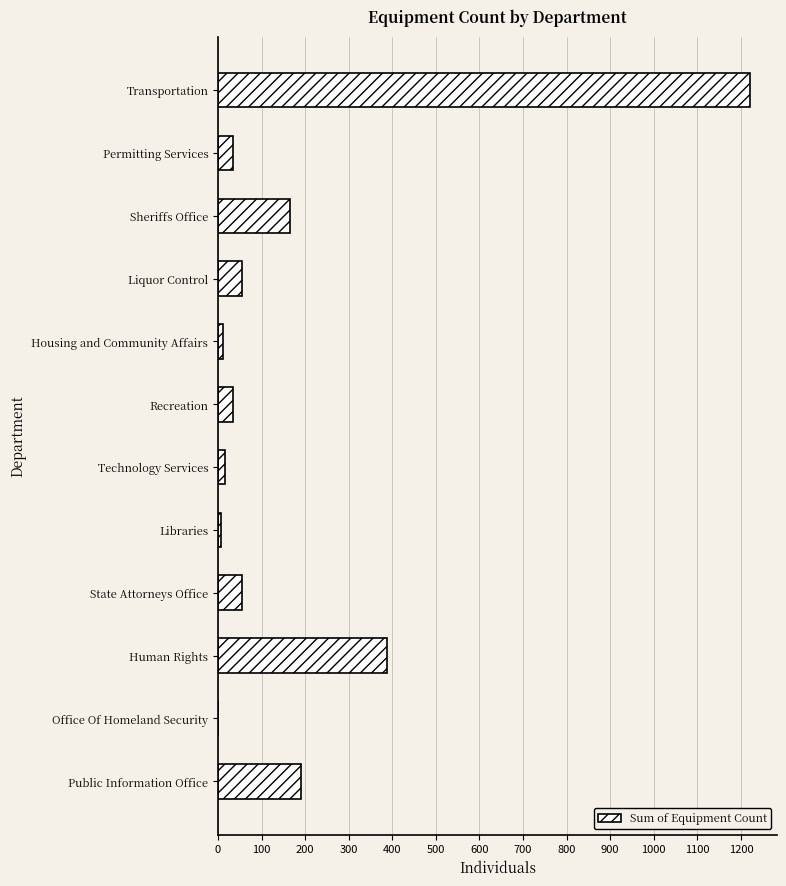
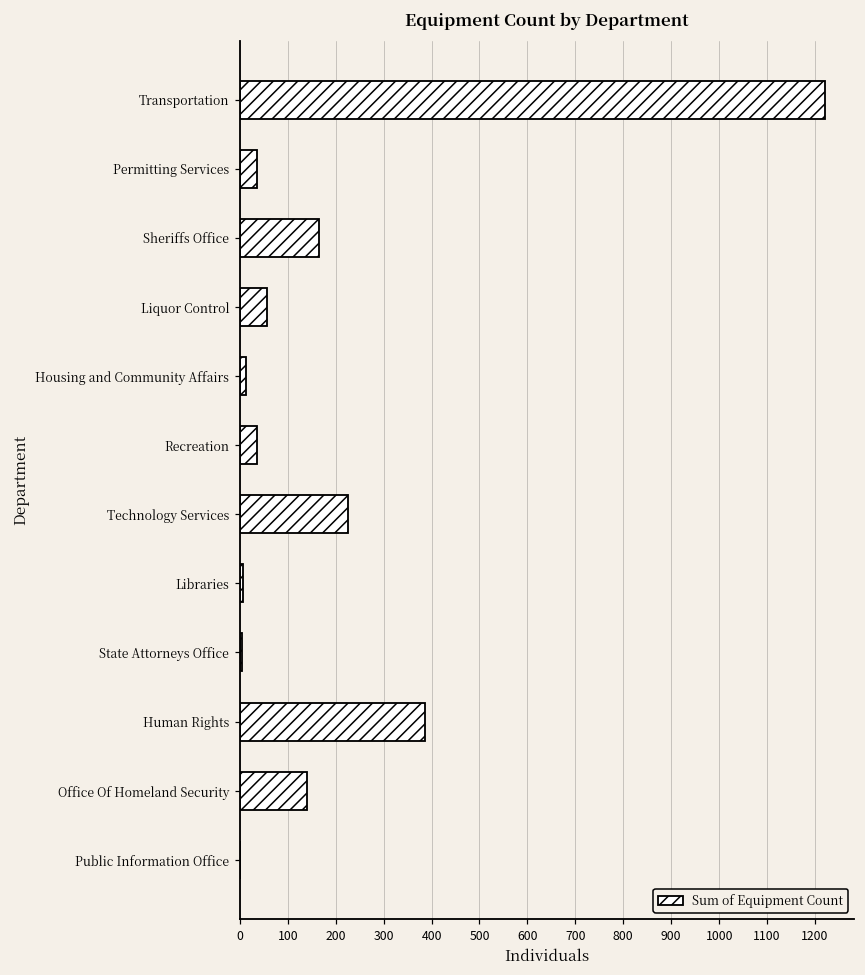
  {
    "Transportation": 1220,
    "Permitting Services": 40,
    "Sheriffs Office": 170,
    "Liquor Control": 60,
    "Housing and Community Affairs": 10,
    "Recreation": 40,
-   "Technology Services": 20,
+   "Technology Services": 230,
    "Libraries": 10,
-   "State Attorneys Office": 60,
+   "State Attorneys Office": 10,
    "Human Rights": 390,
-   "Office Of Homeland Security": 0,
-   "Public Information Office": 190
+   "Office Of Homeland Security": 140,
+   "Public Information Office": 0
  }
